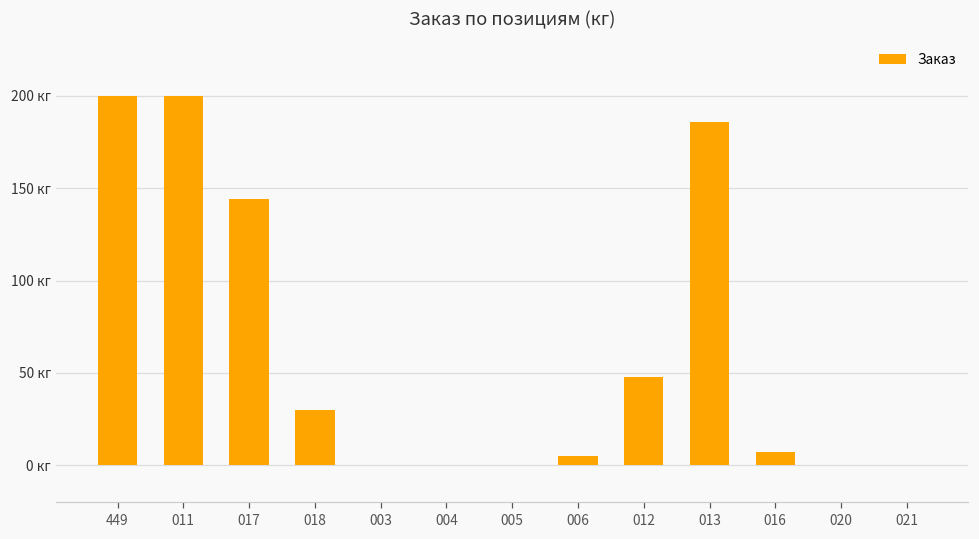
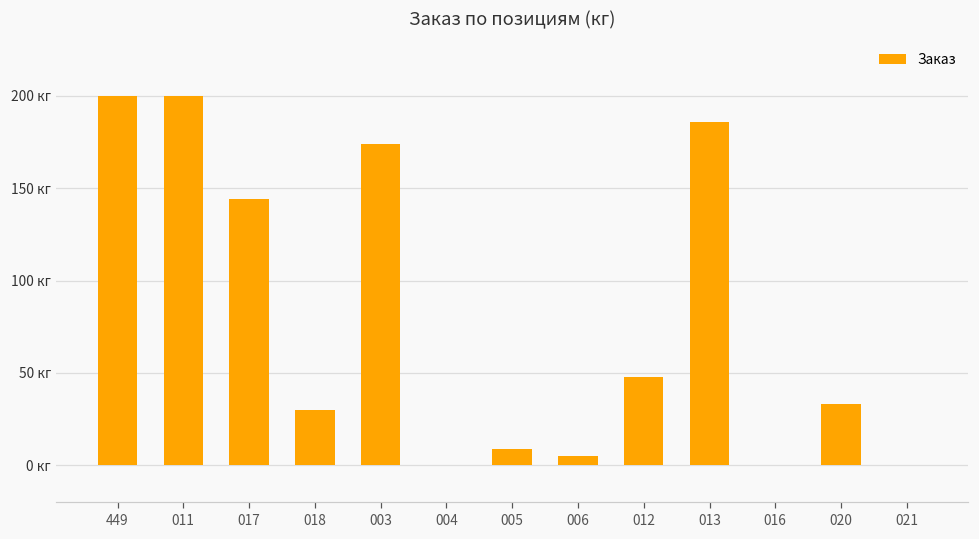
  {
    "449": "200 кг",
    "011": "200 кг",
    "017": "144 кг",
    "018": "30 кг",
-   "003": "0 кг",
+   "003": "174 кг",
    "004": "0 кг",
-   "005": "0 кг",
+   "005": "9 кг",
    "006": "5 кг",
    "012": "48 кг",
    "013": "186 кг",
-   "016": "7 кг",
-   "020": "0 кг",
+   "016": "0 кг",
+   "020": "33 кг",
    "021": "0 кг"
  }
